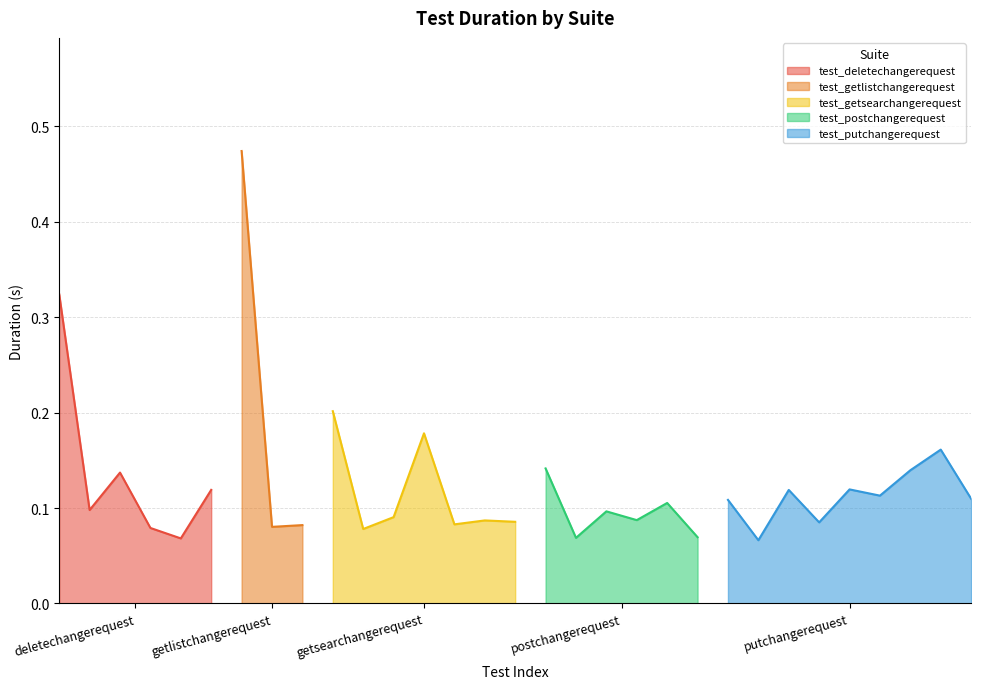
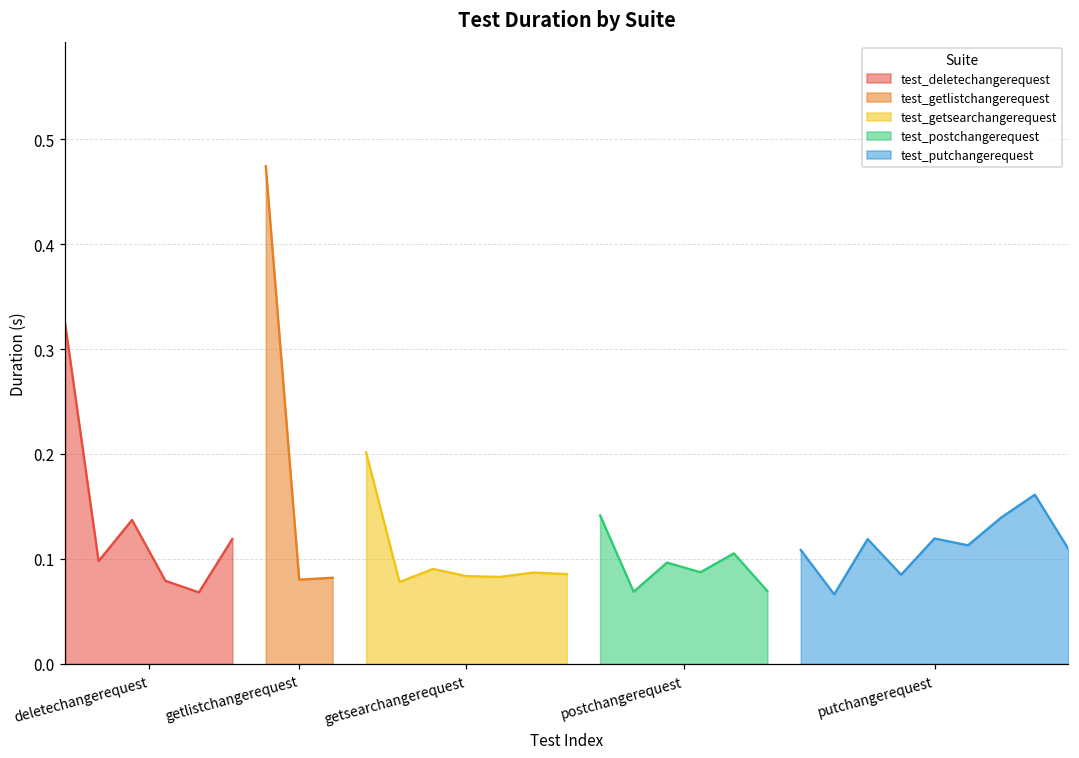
  {
    "test_getsearchangerequest": {
-     "getsearchangerequest": 0.18
+     "getsearchangerequest": 0.08
    },
    "test_putchangerequest": {
      "putchangerequest": 0.12
    }
  }
